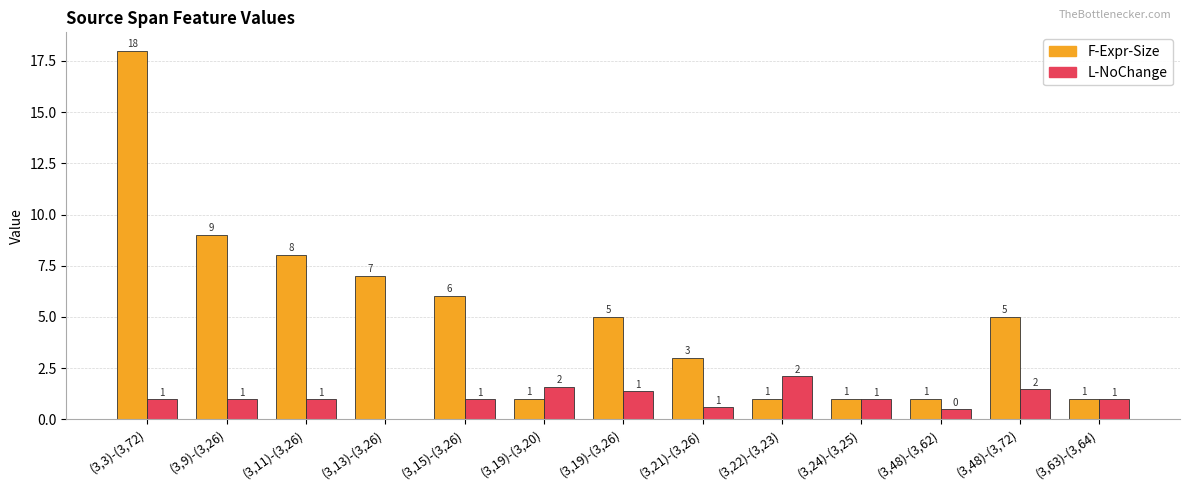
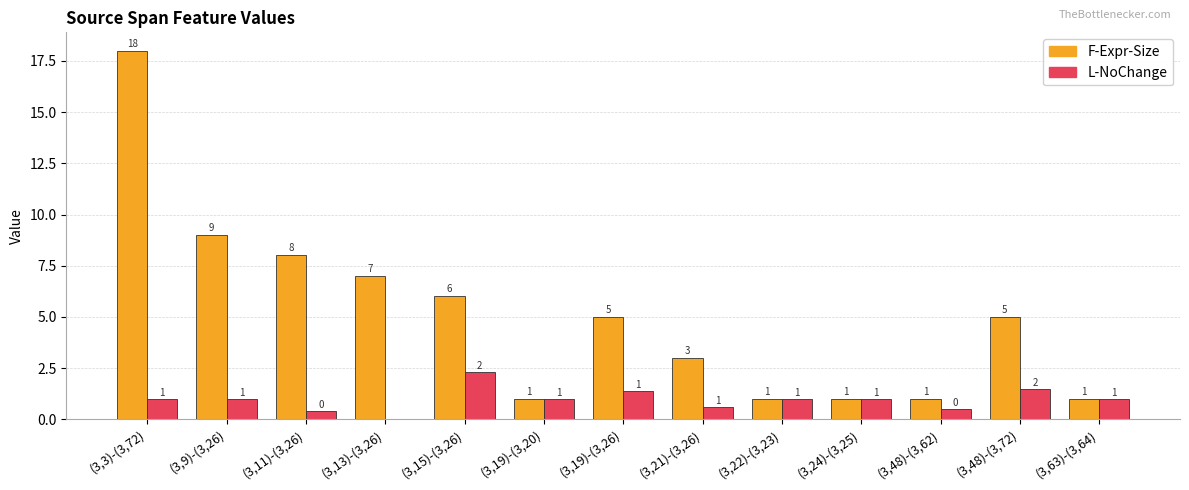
  {
    "F-Expr-Size": {
      "(3,3)-(3,72)": 18,
      "(3,9)-(3,26)": 9,
      "(3,11)-(3,26)": 8,
      "(3,13)-(3,26)": 7,
      "(3,15)-(3,26)": 6,
      "(3,19)-(3,20)": 1,
      "(3,19)-(3,26)": 5,
      "(3,21)-(3,26)": 3,
      "(3,22)-(3,23)": 1,
      "(3,24)-(3,25)": 1,
      "(3,48)-(3,62)": 1,
      "(3,48)-(3,72)": 5,
      "(3,63)-(3,64)": 1
    },
    "L-NoChange": {
      "(3,3)-(3,72)": 1,
      "(3,9)-(3,26)": 1,
-     "(3,11)-(3,26)": 1,
-     "(3,15)-(3,26)": 1,
-     "(3,19)-(3,20)": 2,
+     "(3,11)-(3,26)": 0,
+     "(3,15)-(3,26)": 2,
+     "(3,19)-(3,20)": 1,
      "(3,19)-(3,26)": 1,
      "(3,21)-(3,26)": 1,
-     "(3,22)-(3,23)": 2,
+     "(3,22)-(3,23)": 1,
      "(3,24)-(3,25)": 1,
      "(3,48)-(3,62)": 0,
      "(3,48)-(3,72)": 2,
      "(3,63)-(3,64)": 1
    }
  }
